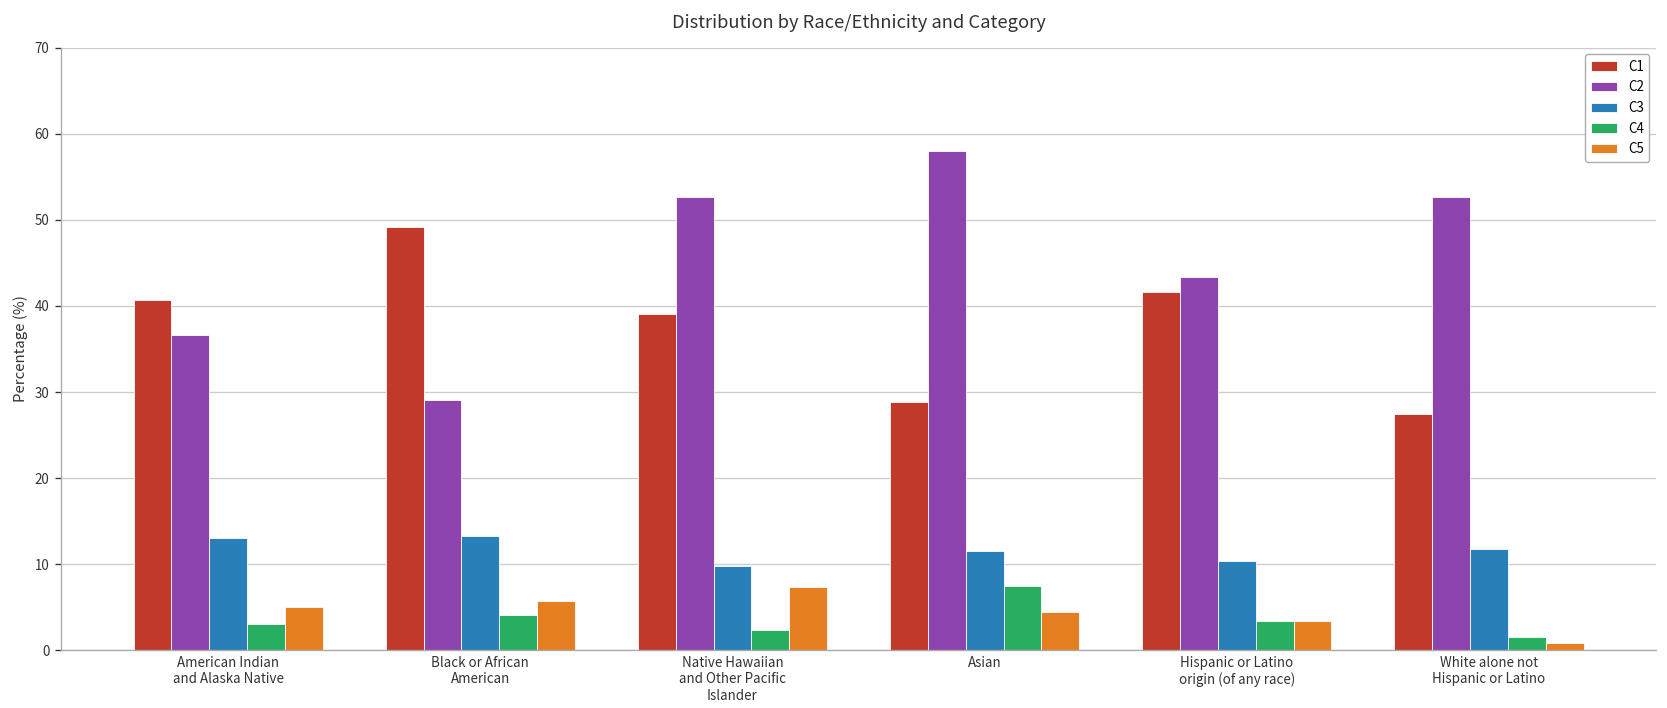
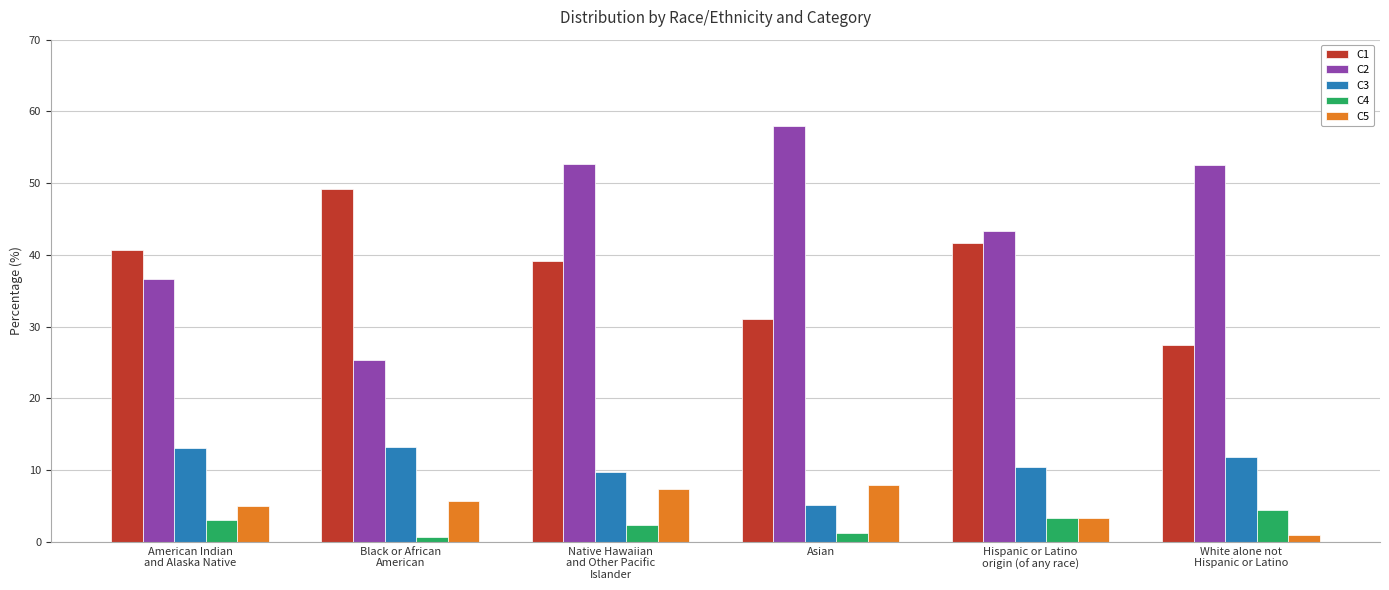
  {
    "C1": {
      "American Indian and Alaska Native": 41,
      "Black or African American": 49,
      "Native Hawaiian and Other Pacific Islander": 39,
-     "Asian": 29,
+     "Asian": 31,
      "Hispanic or Latino origin (of any race)": 42,
      "White alone not Hispanic or Latino": 27
    },
    "C2": {
      "American Indian and Alaska Native": 37,
-     "Black or African American": 29,
+     "Black or African American": 25,
      "Native Hawaiian and Other Pacific Islander": 53,
      "Asian": 58,
      "Hispanic or Latino origin (of any race)": 43,
      "White alone not Hispanic or Latino": 53
    },
    "C3": {
      "American Indian and Alaska Native": 13,
      "Black or African American": 13,
      "Native Hawaiian and Other Pacific Islander": 10,
-     "Asian": 12,
+     "Asian": 5,
      "Hispanic or Latino origin (of any race)": 10,
      "White alone not Hispanic or Latino": 12
    },
    "C4": {
      "American Indian and Alaska Native": 3,
-     "Black or African American": 4,
+     "Black or African American": 1,
      "Native Hawaiian and Other Pacific Islander": 2,
-     "Asian": 8,
+     "Asian": 1,
      "Hispanic or Latino origin (of any race)": 3,
-     "White alone not Hispanic or Latino": 2
+     "White alone not Hispanic or Latino": 4
    },
    "C5": {
      "American Indian and Alaska Native": 5,
      "Black or African American": 6,
      "Native Hawaiian and Other Pacific Islander": 7,
-     "Asian": 5,
+     "Asian": 8,
      "Hispanic or Latino origin (of any race)": 3,
      "White alone not Hispanic or Latino": 1
    }
  }
